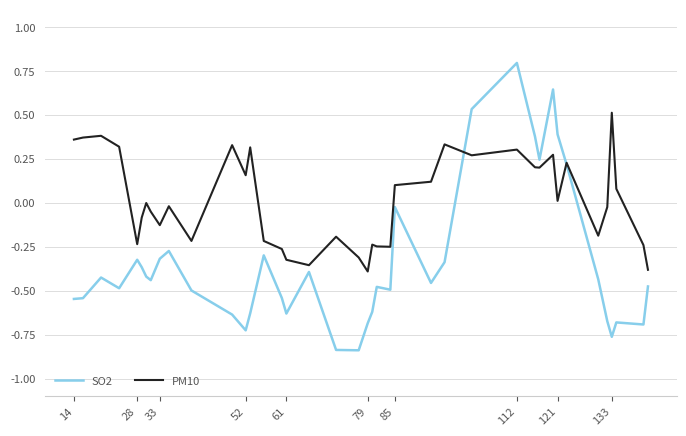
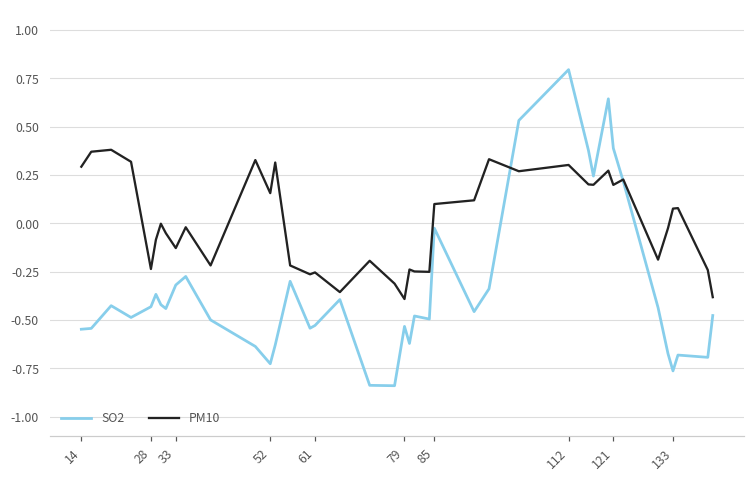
  {
    "SO2": {
      "14": -0.55,
-     "28": -0.32,
+     "28": -0.43,
      "33": -0.32,
      "52": -0.73,
-     "61": -0.63,
-     "79": -0.69,
+     "61": -0.53,
+     "79": -0.53,
      "85": -0.02,
      "112": 0.80,
      "121": 0.39,
      "133": -0.76
    },
    "PM10": {
-     "14": 0.36,
+     "14": 0.29,
      "28": -0.24,
      "33": -0.13,
      "52": 0.16,
-     "61": -0.32,
+     "61": -0.25,
      "79": -0.39,
      "85": 0.10,
      "112": 0.30,
-     "121": 0.01,
-     "133": 0.51
+     "121": 0.20,
+     "133": 0.08
    }
  }
